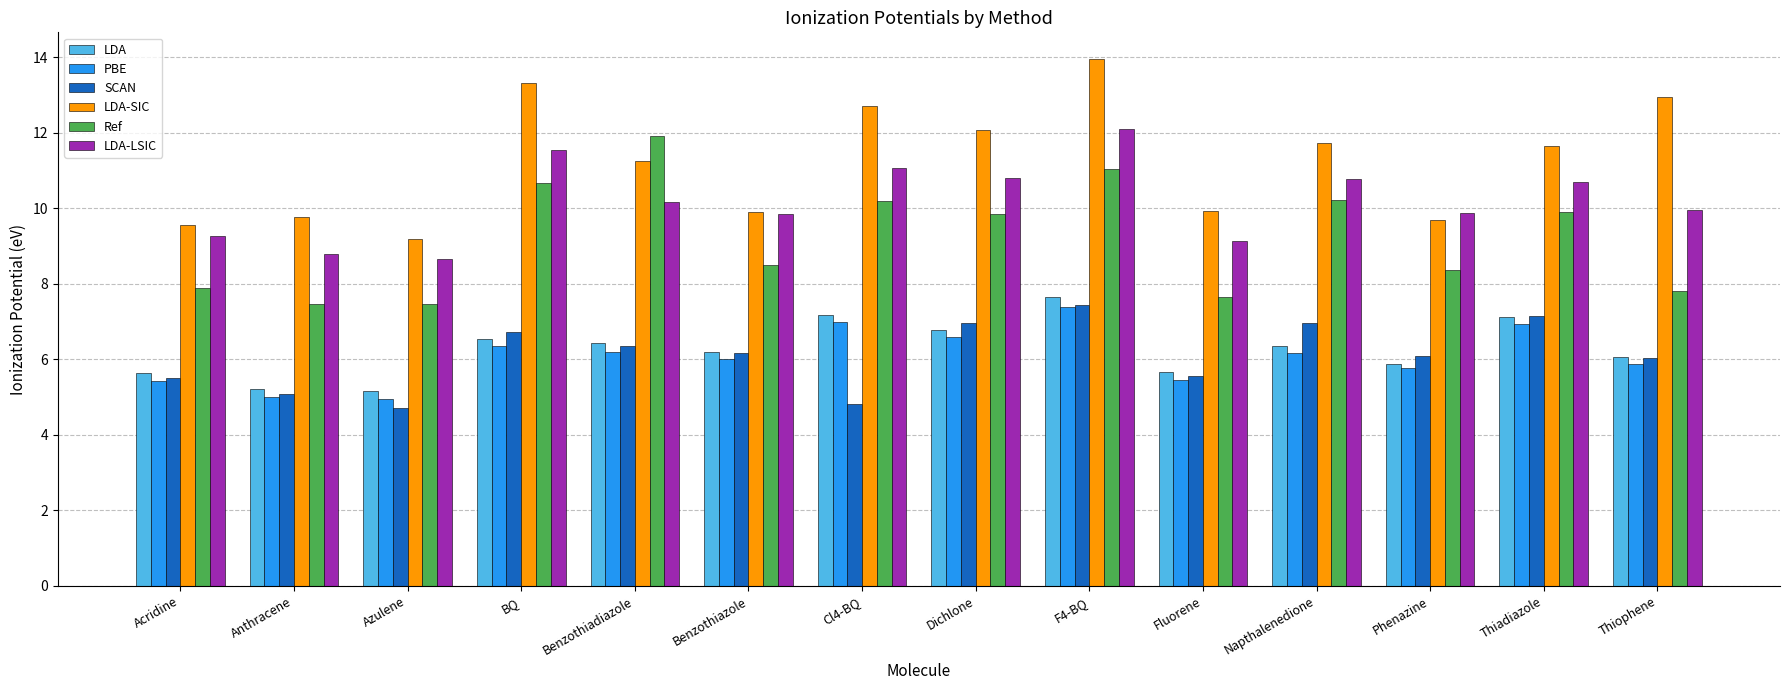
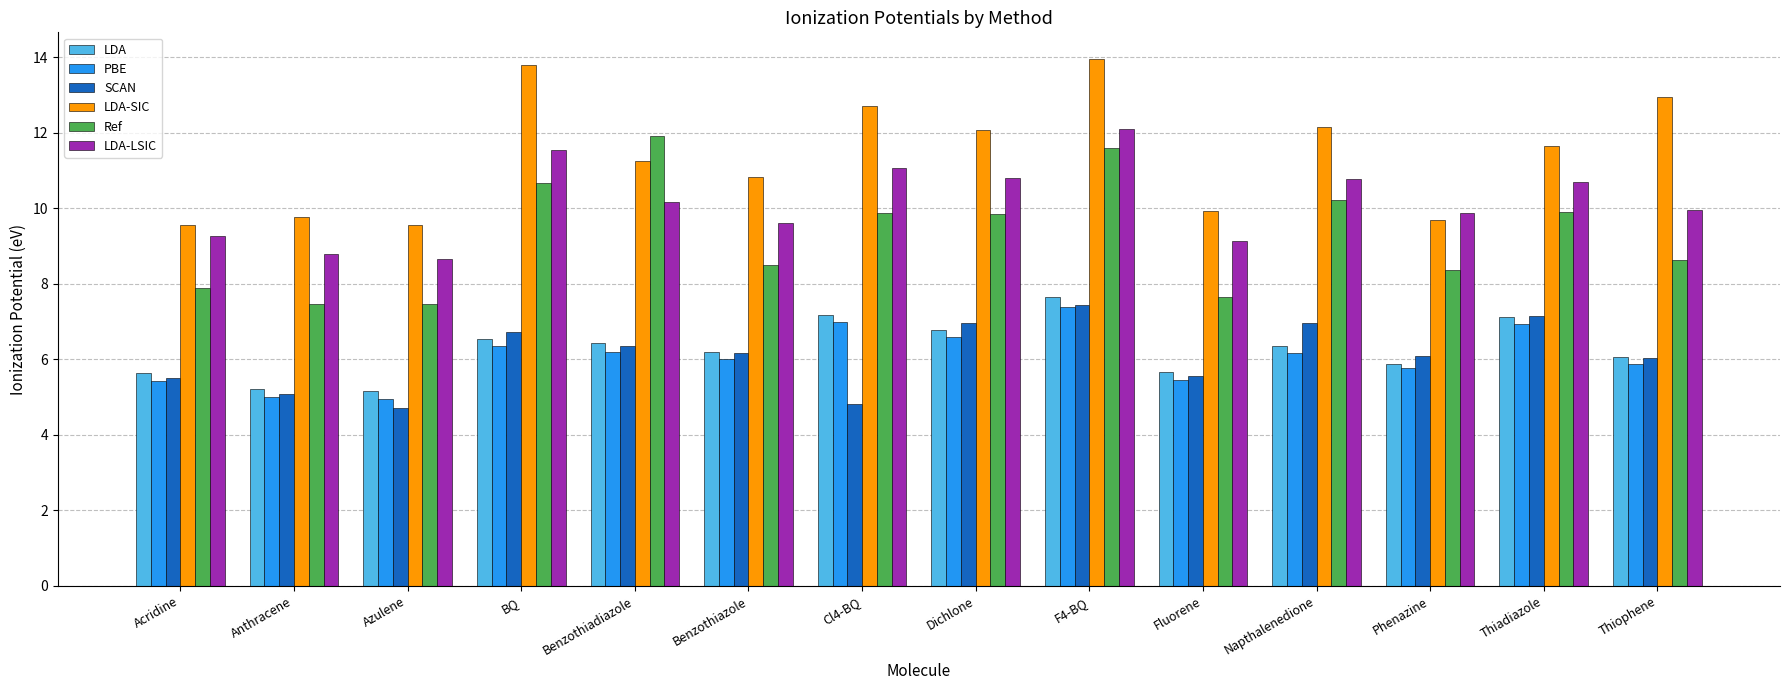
  {
    "SCAN": {
      "Acridine": 5.5,
      "Anthracene": 5.1,
      "Azulene": 4.7,
      "BQ": 6.7,
      "Benzothiadiazole": 6.4,
      "Benzothiazole": 6.2,
      "Cl4-BQ": 4.8,
      "Dichlone": 7.0,
      "F4-BQ": 7.4,
      "Fluorene": 5.6,
      "Napthalenedione": 7.0,
      "Phenazine": 6.1,
      "Thiadiazole": 7.1,
      "Thiophene": 6.0
    },
    "LDA-SIC": {
      "Acridine": 9.6,
      "Anthracene": 9.8,
-     "Azulene": 9.2,
-     "BQ": 13.3,
+     "Azulene": 9.6,
+     "BQ": 13.8,
      "Benzothiadiazole": 11.3,
-     "Benzothiazole": 9.9,
+     "Benzothiazole": 10.8,
      "Cl4-BQ": 12.7,
      "Dichlone": 12.1,
      "F4-BQ": 14.0,
      "Fluorene": 9.9,
-     "Napthalenedione": 11.7,
+     "Napthalenedione": 12.2,
      "Phenazine": 9.7,
      "Thiadiazole": 11.6,
      "Thiophene": 13.0
    },
    "Ref": {
      "Acridine": 7.9,
      "Anthracene": 7.5,
      "Azulene": 7.5,
      "BQ": 10.7,
      "Benzothiadiazole": 11.9,
      "Benzothiazole": 8.5,
-     "Cl4-BQ": 10.2,
+     "Cl4-BQ": 9.9,
      "Dichlone": 9.8,
-     "F4-BQ": 11.0,
+     "F4-BQ": 11.6,
      "Fluorene": 7.6,
      "Napthalenedione": 10.2,
      "Phenazine": 8.4,
      "Thiadiazole": 9.9,
-     "Thiophene": 7.8
+     "Thiophene": 8.6
    },
    "LDA-LSIC": {
      "Acridine": 9.3,
      "Anthracene": 8.8,
      "Azulene": 8.7,
      "BQ": 11.5,
      "Benzothiadiazole": 10.2,
-     "Benzothiazole": 9.9,
+     "Benzothiazole": 9.6,
      "Cl4-BQ": 11.1,
      "Dichlone": 10.8,
      "F4-BQ": 12.1,
      "Fluorene": 9.1,
      "Napthalenedione": 10.8,
      "Phenazine": 9.9,
      "Thiadiazole": 10.7,
      "Thiophene": 9.9
    }
  }
